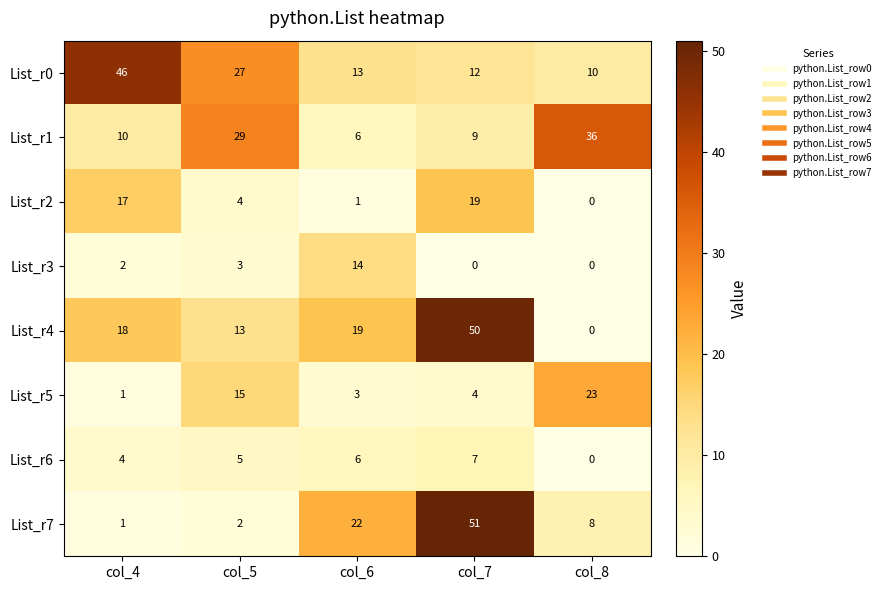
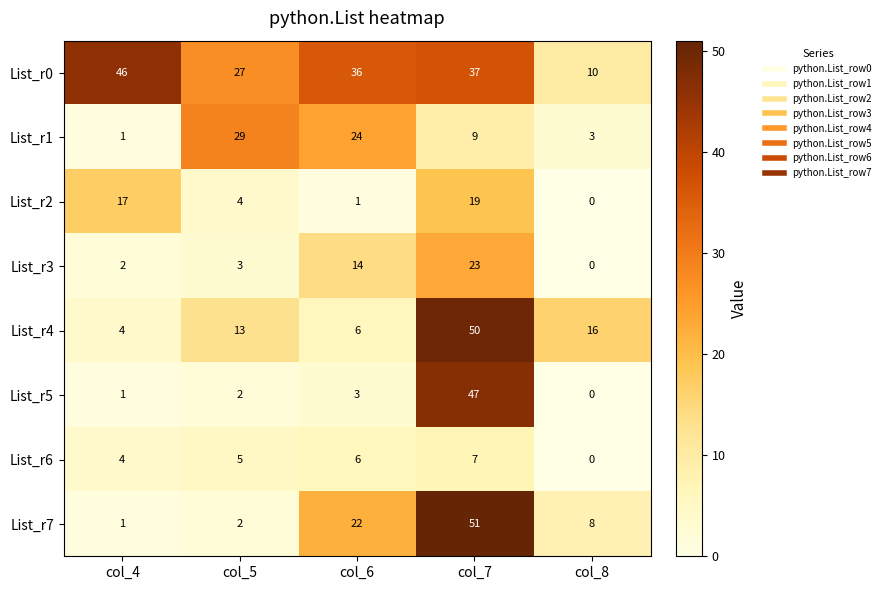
  {
    "List_r0": {
      "col_4": 46,
      "col_5": 27,
-     "col_6": 13,
-     "col_7": 12,
+     "col_6": 36,
+     "col_7": 37,
      "col_8": 10
    },
    "List_r1": {
-     "col_4": 10,
+     "col_4": 1,
      "col_5": 29,
-     "col_6": 6,
+     "col_6": 24,
      "col_7": 9,
-     "col_8": 36
+     "col_8": 3
    },
    "List_r2": {
      "col_4": 17,
      "col_5": 4,
      "col_6": 1,
      "col_7": 19,
      "col_8": 0
    },
    "List_r3": {
      "col_4": 2,
      "col_5": 3,
      "col_6": 14,
-     "col_7": 0,
+     "col_7": 23,
      "col_8": 0
    },
    "List_r4": {
-     "col_4": 18,
+     "col_4": 4,
      "col_5": 13,
-     "col_6": 19,
+     "col_6": 6,
      "col_7": 50,
-     "col_8": 0
+     "col_8": 16
    },
    "List_r5": {
      "col_4": 1,
-     "col_5": 15,
+     "col_5": 2,
      "col_6": 3,
-     "col_7": 4,
-     "col_8": 23
+     "col_7": 47,
+     "col_8": 0
    },
    "List_r6": {
      "col_4": 4,
      "col_5": 5,
      "col_6": 6,
      "col_7": 7,
      "col_8": 0
    },
    "List_r7": {
      "col_4": 1,
      "col_5": 2,
      "col_6": 22,
      "col_7": 51,
      "col_8": 8
    }
  }
